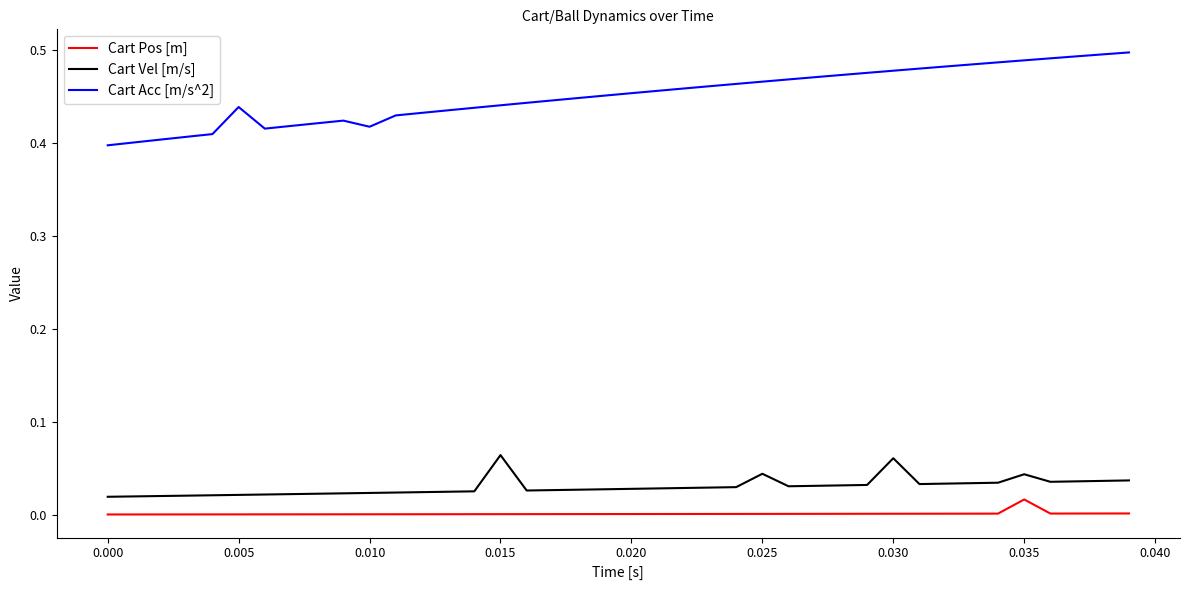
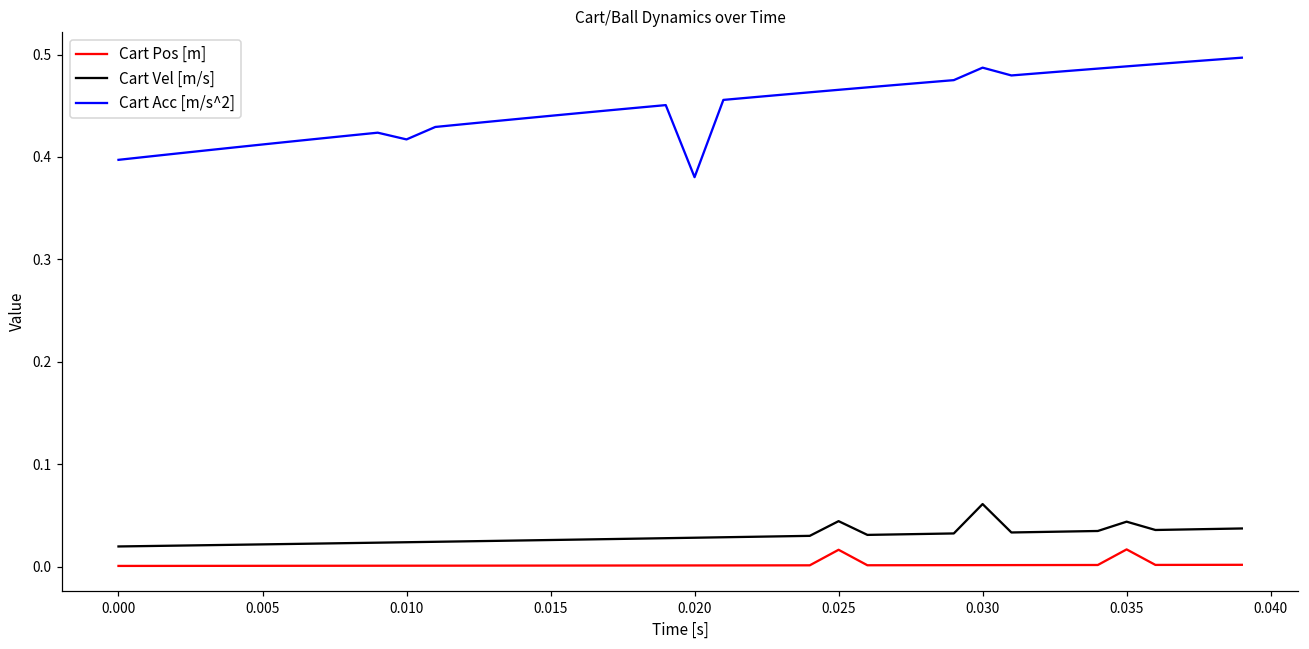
  {
    "Cart Pos [m]": {
      "0.000": 0.00,
      "0.005": 0.00,
      "0.010": 0.00,
      "0.015": 0.00,
      "0.020": 0.00,
-     "0.025": 0.00,
+     "0.025": 0.02,
      "0.030": 0.00,
      "0.035": 0.02
    },
    "Cart Vel [m/s]": {
      "0.000": 0.02,
      "0.005": 0.02,
      "0.010": 0.02,
-     "0.015": 0.06,
+     "0.015": 0.03,
      "0.020": 0.03,
      "0.025": 0.04,
      "0.030": 0.06,
      "0.035": 0.04
    },
    "Cart Acc [m/s^2]": {
      "0.000": 0.40,
-     "0.005": 0.44,
+     "0.005": 0.41,
      "0.010": 0.42,
      "0.015": 0.44,
-     "0.020": 0.45,
+     "0.020": 0.38,
      "0.025": 0.47,
-     "0.030": 0.48,
+     "0.030": 0.49,
      "0.035": 0.49
    }
  }
